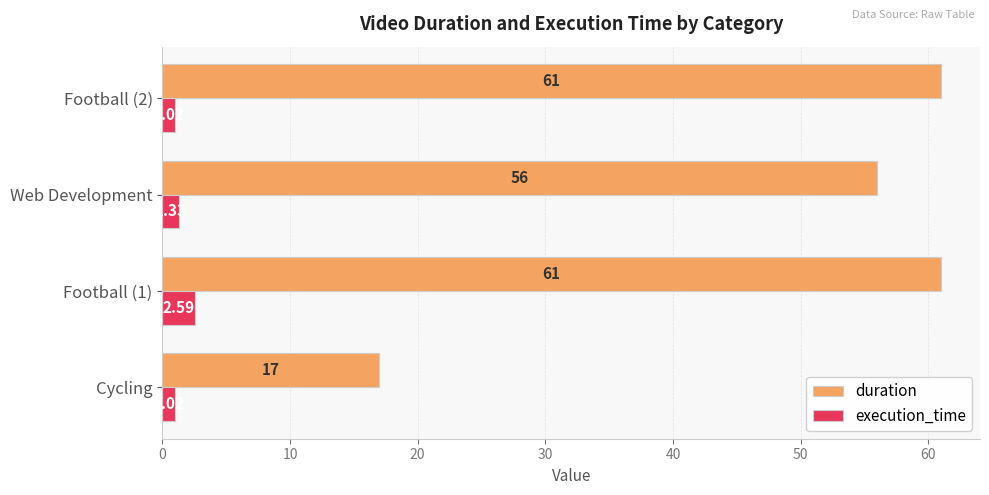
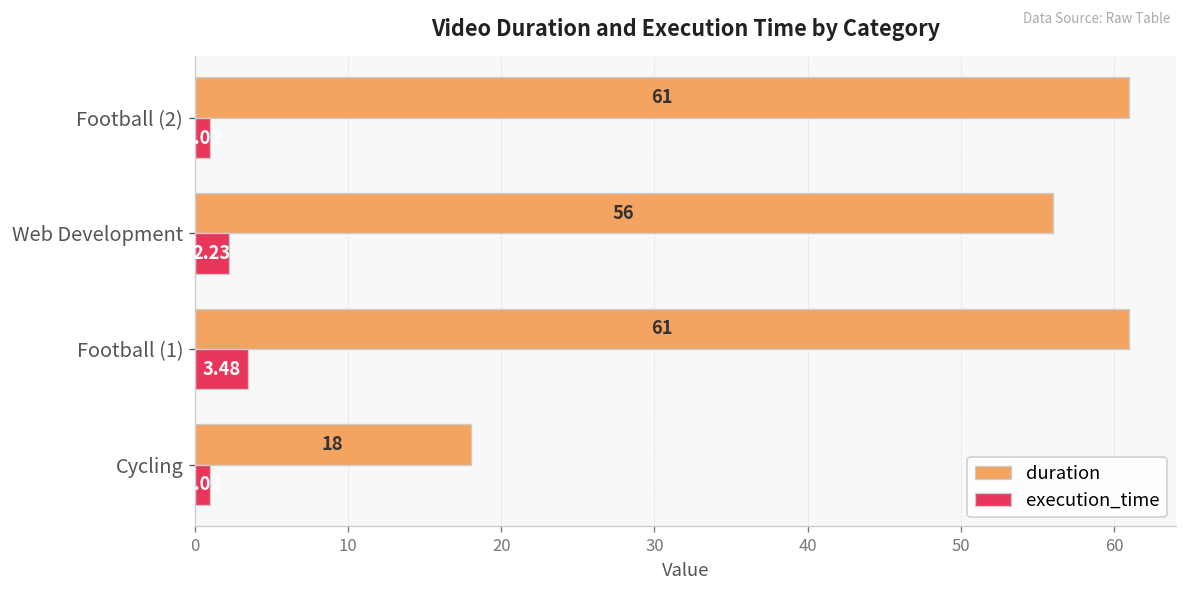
  {
    "duration": {
      "Football (2)": 61,
      "Web Development": 56,
      "Football (1)": 61,
-     "Cycling": 17
+     "Cycling": 18
    },
    "execution_time": {
-     "Web Development": 1.3,
-     "Football (1)": 2.59
+     "Web Development": 2.2,
+     "Football (1)": 3.48
    }
  }
